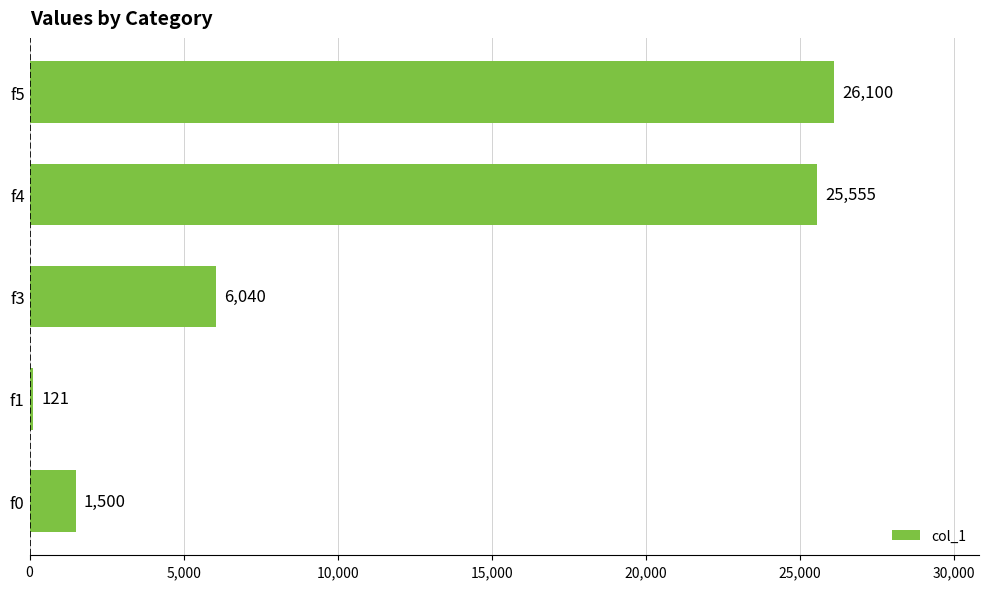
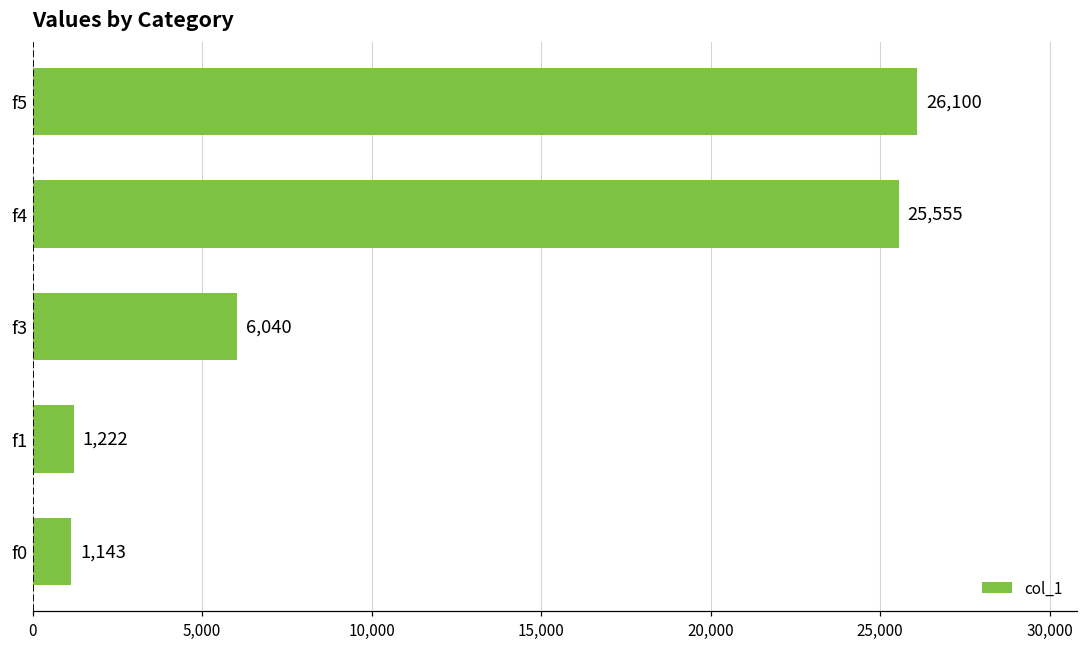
  {
    "f5": "26,100",
    "f4": "25,555",
    "f3": "6,040",
-   "f1": "121",
-   "f0": "1,500"
+   "f1": "1,222",
+   "f0": "1,143"
  }
